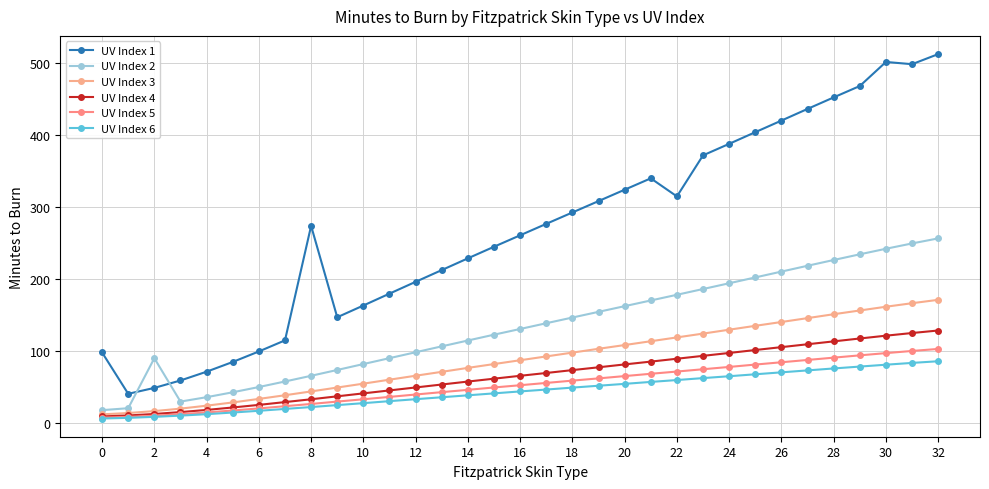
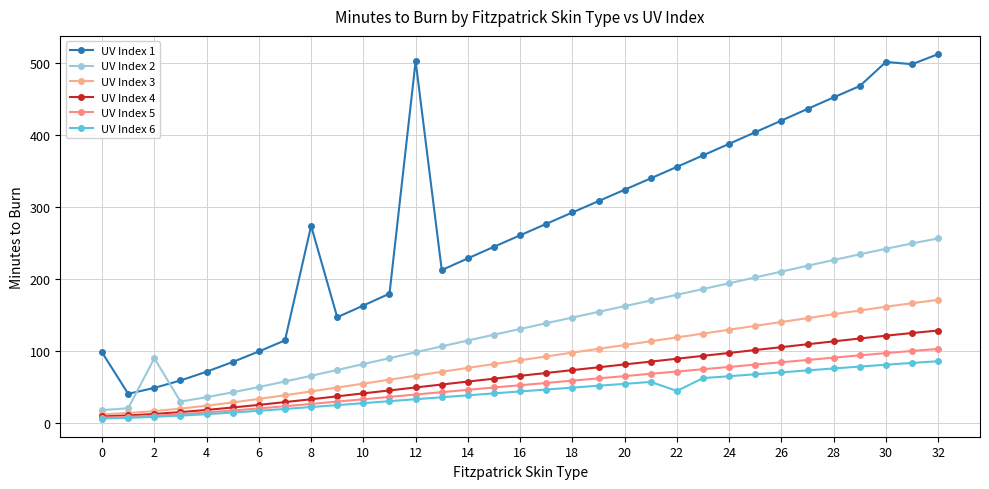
  {
    "UV Index 1": {
      "0": 100,
      "2": 50,
      "4": 70,
      "6": 100,
      "8": 270,
      "10": 160,
-     "12": 200,
+     "12": 500,
      "14": 230,
      "16": 260,
      "18": 290,
      "20": 320,
-     "22": 310,
+     "22": 360,
      "24": 390,
      "26": 420,
      "28": 450,
      "30": 500,
      "32": 510
    },
    "UV Index 2": {
      "0": 20,
      "2": 90,
      "4": 40,
      "6": 50,
      "8": 70,
      "10": 80,
      "12": 100,
      "14": 110,
      "16": 130,
      "18": 150,
      "20": 160,
      "22": 180,
      "24": 190,
      "26": 210,
      "28": 230,
      "30": 240,
      "32": 260
    },
    "UV Index 4": {
      "4": 20,
      "6": 20,
      "8": 30,
      "10": 40,
      "12": 50,
      "14": 60,
      "16": 70,
      "18": 70,
      "20": 80,
      "22": 90,
      "24": 100,
      "26": 100,
      "28": 110,
      "30": 120,
      "32": 130
    },
    "UV Index 6": {
      "8": 20,
      "10": 30,
      "12": 30,
      "14": 40,
      "16": 40,
      "18": 50,
      "20": 50,
-     "22": 60,
+     "22": 40,
      "24": 60,
      "26": 70,
      "28": 80,
      "30": 80,
      "32": 90
    }
  }
